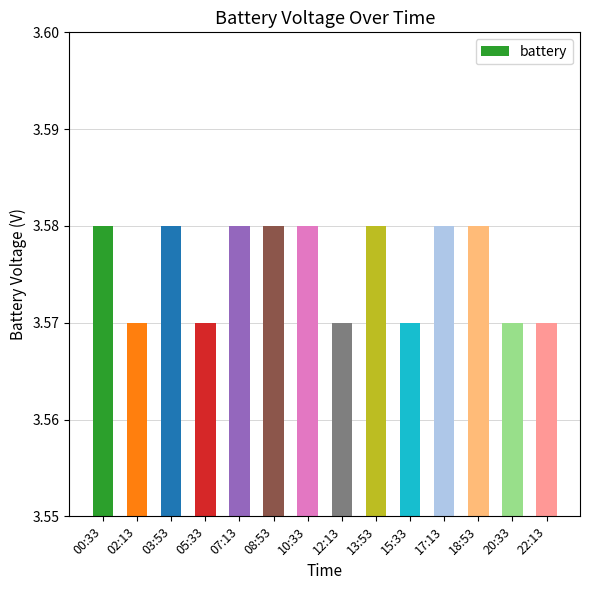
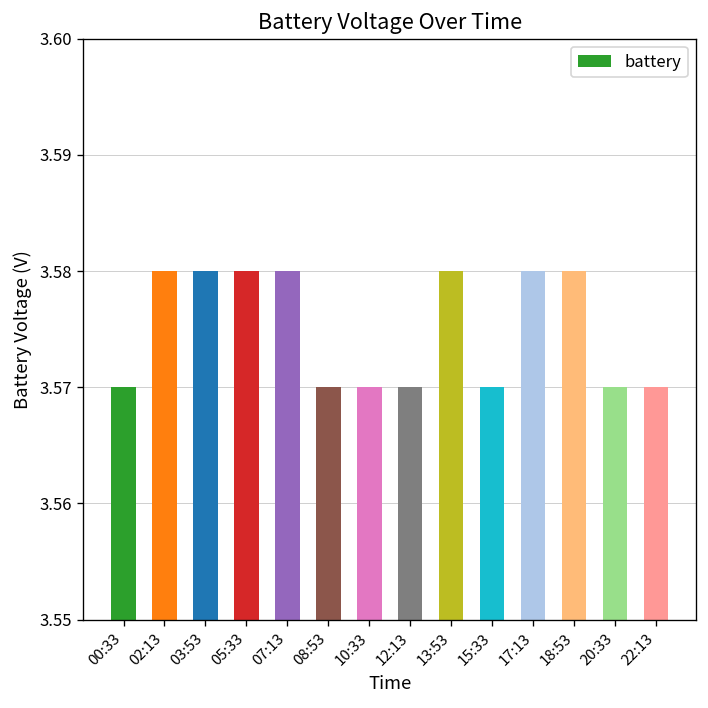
  {
-   "00:33": 3.58,
-   "02:13": 3.57,
+   "00:33": 3.57,
+   "02:13": 3.58,
    "03:53": 3.58,
-   "05:33": 3.57,
+   "05:33": 3.58,
    "07:13": 3.58,
-   "08:53": 3.58,
-   "10:33": 3.58,
+   "08:53": 3.57,
+   "10:33": 3.57,
    "12:13": 3.57,
    "13:53": 3.58,
    "15:33": 3.57,
    "17:13": 3.58,
    "18:53": 3.58,
    "20:33": 3.57,
    "22:13": 3.57
  }
